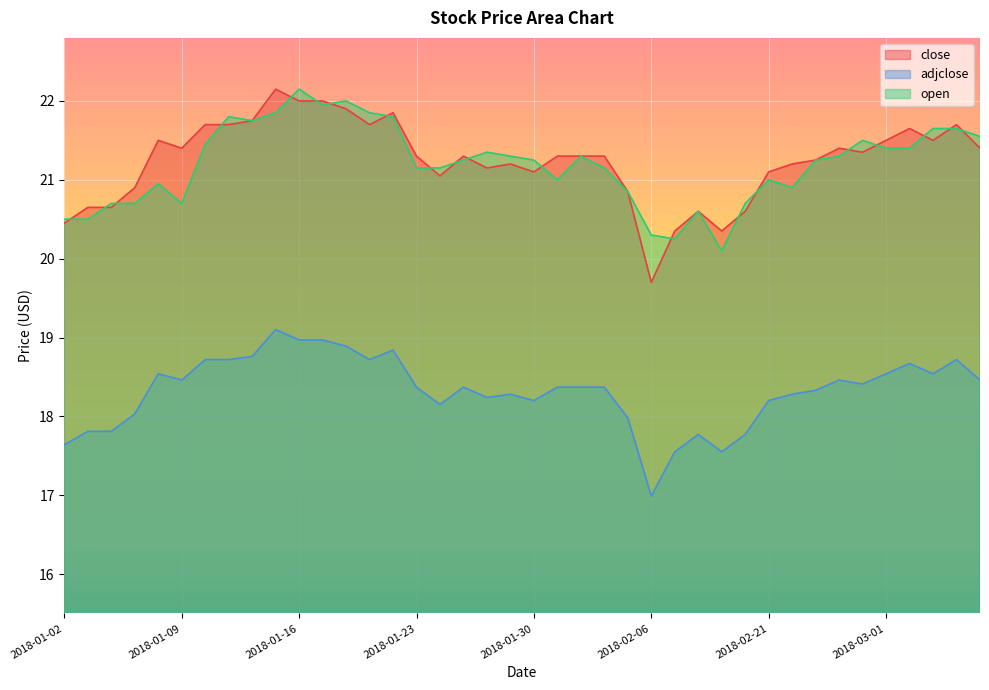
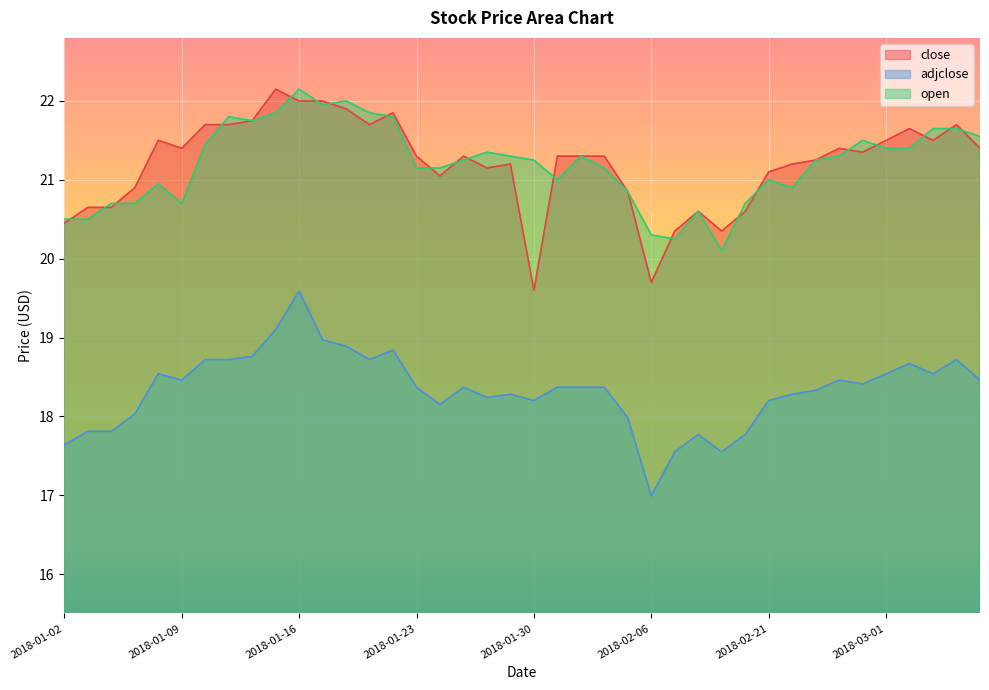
  {
    "close": {
      "2018-01-02": 20.5,
      "2018-01-09": 21.4,
      "2018-01-16": 22.0,
      "2018-01-23": 21.3,
-     "2018-01-30": 21.1,
+     "2018-01-30": 19.6,
      "2018-02-06": 19.7,
      "2018-02-21": 21.1,
      "2018-03-01": 21.5
    },
    "adjclose": {
      "2018-01-02": 17.6,
      "2018-01-09": 18.5,
-     "2018-01-16": 19.0,
+     "2018-01-16": 19.6,
      "2018-01-23": 18.4,
      "2018-01-30": 18.2,
      "2018-02-06": 17.0,
      "2018-02-21": 18.2,
      "2018-03-01": 18.5
    },
    "open": {
      "2018-01-02": 20.5,
      "2018-01-09": 20.7,
      "2018-01-16": 22.2,
      "2018-01-23": 21.2,
      "2018-01-30": 21.3,
      "2018-02-06": 20.3,
      "2018-02-21": 21.0,
      "2018-03-01": 21.4
    }
  }
